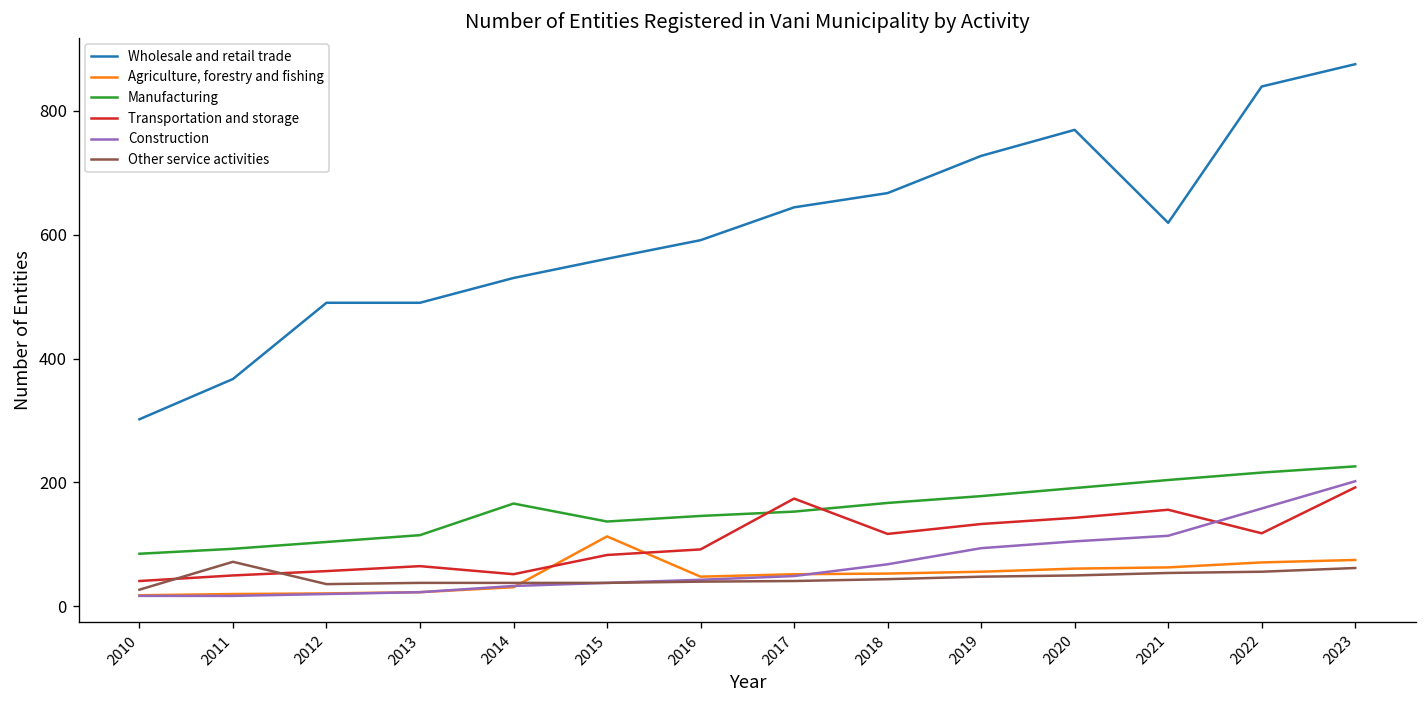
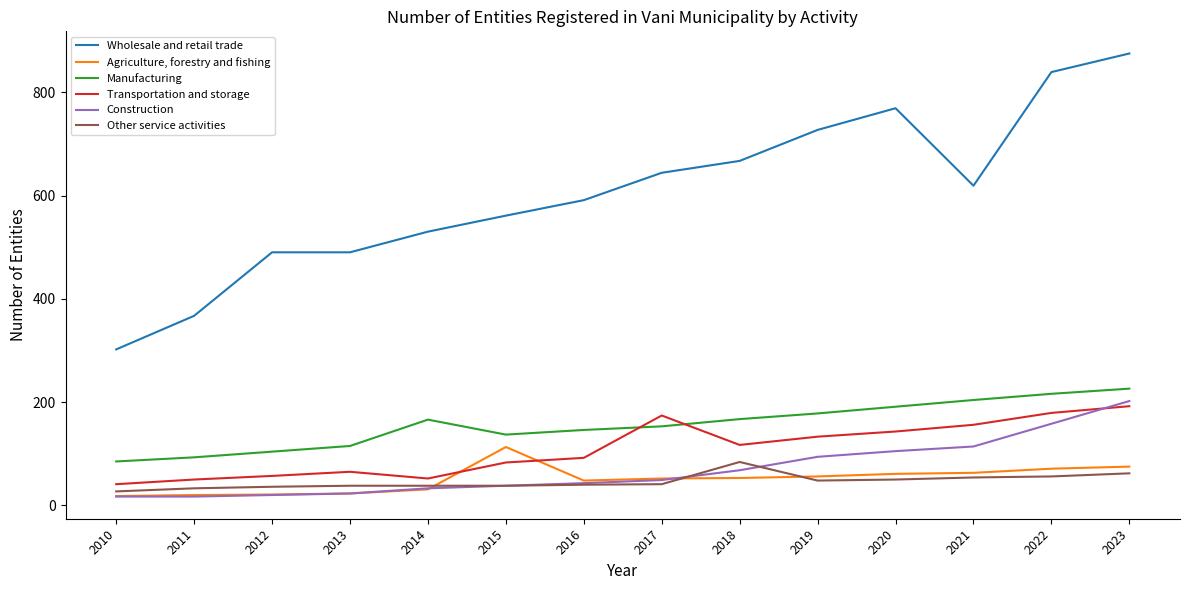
  {
    "Wholesale and retail trade": {
      "2010": 300,
      "2011": 370,
      "2012": 490,
      "2013": 490,
      "2014": 530,
      "2015": 560,
      "2016": 590,
      "2017": 640,
      "2018": 670,
      "2019": 730,
      "2020": 770,
      "2021": 620,
      "2022": 840,
      "2023": 880
    },
    "Agriculture, forestry and fishing": {
      "2015": 110,
      "2018": 50,
      "2019": 60,
      "2020": 60,
      "2021": 60,
      "2022": 70,
      "2023": 80
    },
    "Manufacturing": {
      "2010": 90,
      "2011": 90,
      "2012": 100,
      "2013": 120,
      "2014": 170,
      "2015": 140,
      "2016": 150,
      "2017": 150,
      "2018": 170,
      "2019": 180,
      "2020": 190,
      "2021": 200,
      "2022": 220,
      "2023": 230
    },
    "Transportation and storage": {
      "2010": 40,
      "2011": 50,
      "2012": 60,
      "2013": 70,
      "2014": 50,
      "2015": 80,
      "2016": 90,
      "2017": 170,
      "2018": 120,
      "2019": 130,
      "2020": 140,
      "2021": 160,
-     "2022": 120,
+     "2022": 180,
      "2023": 190
    },
    "Construction": {
      "2018": 70,
      "2019": 90,
      "2020": 110,
      "2021": 110,
      "2022": 160,
      "2023": 200
    },
    "Other service activities": {
      "2010": 30,
-     "2011": 70,
+     "2011": 30,
      "2012": 40,
      "2013": 40,
      "2014": 40,
      "2017": 40,
-     "2018": 40,
+     "2018": 80,
      "2019": 50,
      "2020": 50,
      "2021": 50,
      "2022": 60,
      "2023": 60
    }
  }
